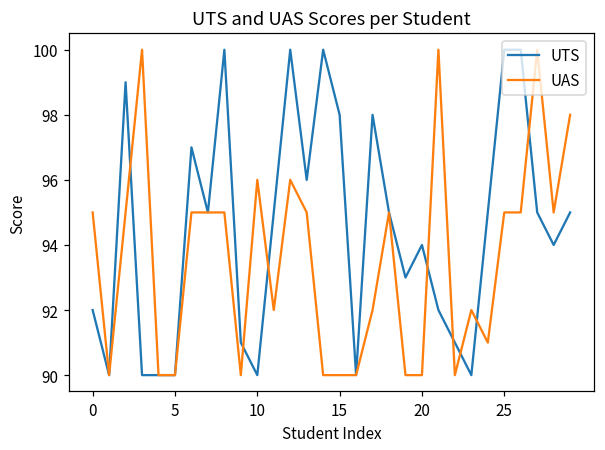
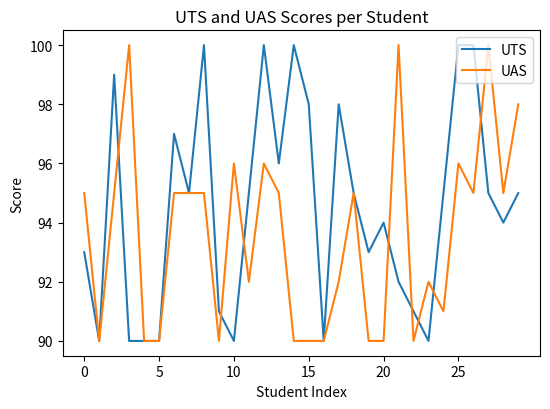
  {
    "UTS": {
-     "0": 92,
+     "0": 93,
      "10": 90,
      "15": 98,
      "20": 94
    },
    "UAS": {
      "0": 95,
      "10": 96,
      "15": 90,
      "20": 90,
-     "25": 95
+     "25": 96
    }
  }
